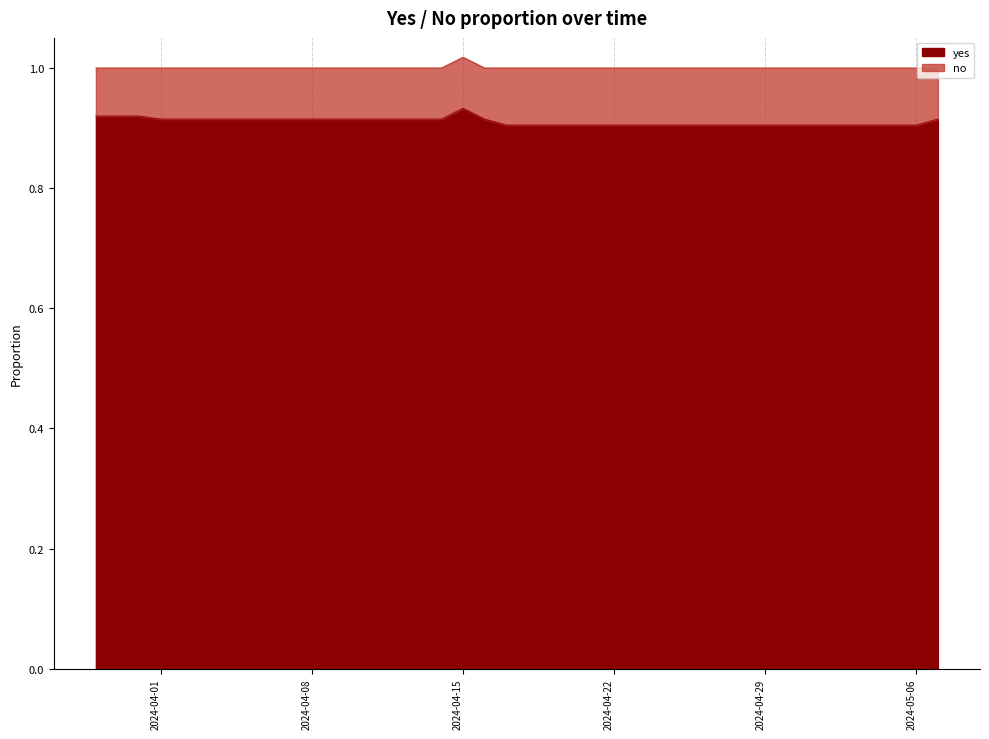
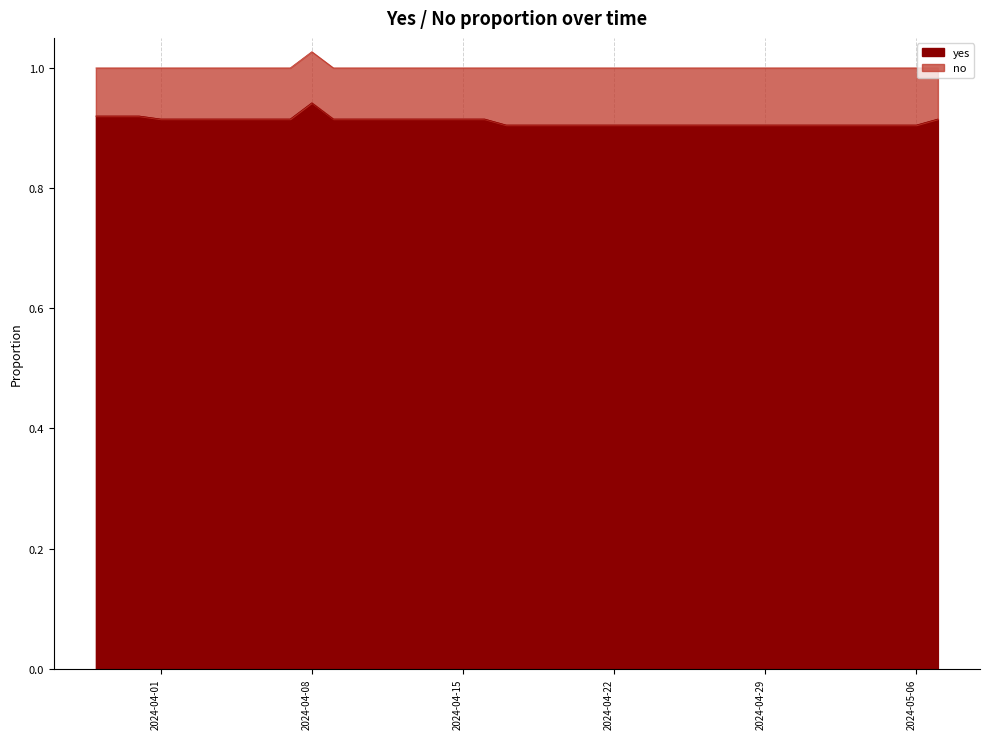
  {
    "yes": {
      "2024-04-01": 0.92,
-     "2024-04-08": 0.92,
-     "2024-04-15": 0.93,
+     "2024-04-08": 0.94,
+     "2024-04-15": 0.92,
      "2024-04-22": 0.91,
      "2024-04-29": 0.91,
      "2024-05-06": 0.91
    },
    "no": {
      "2024-04-01": 0.08,
      "2024-04-08": 0.08,
      "2024-04-15": 0.08,
      "2024-04-22": 0.09,
      "2024-04-29": 0.09,
      "2024-05-06": 0.09
    }
  }
